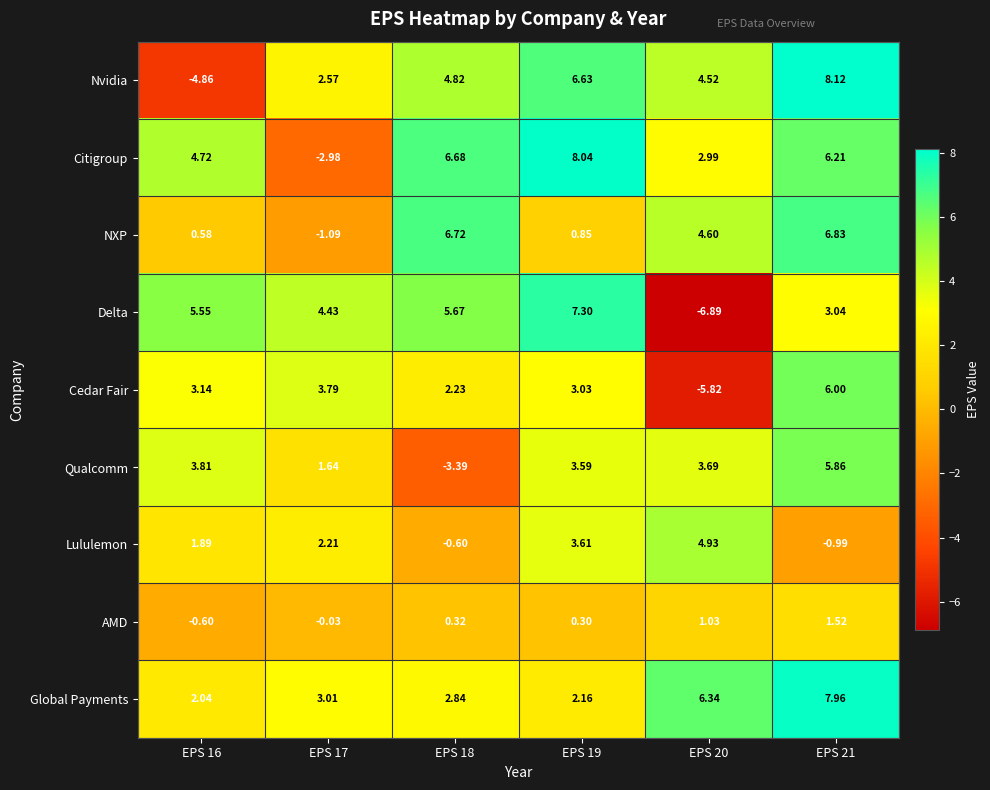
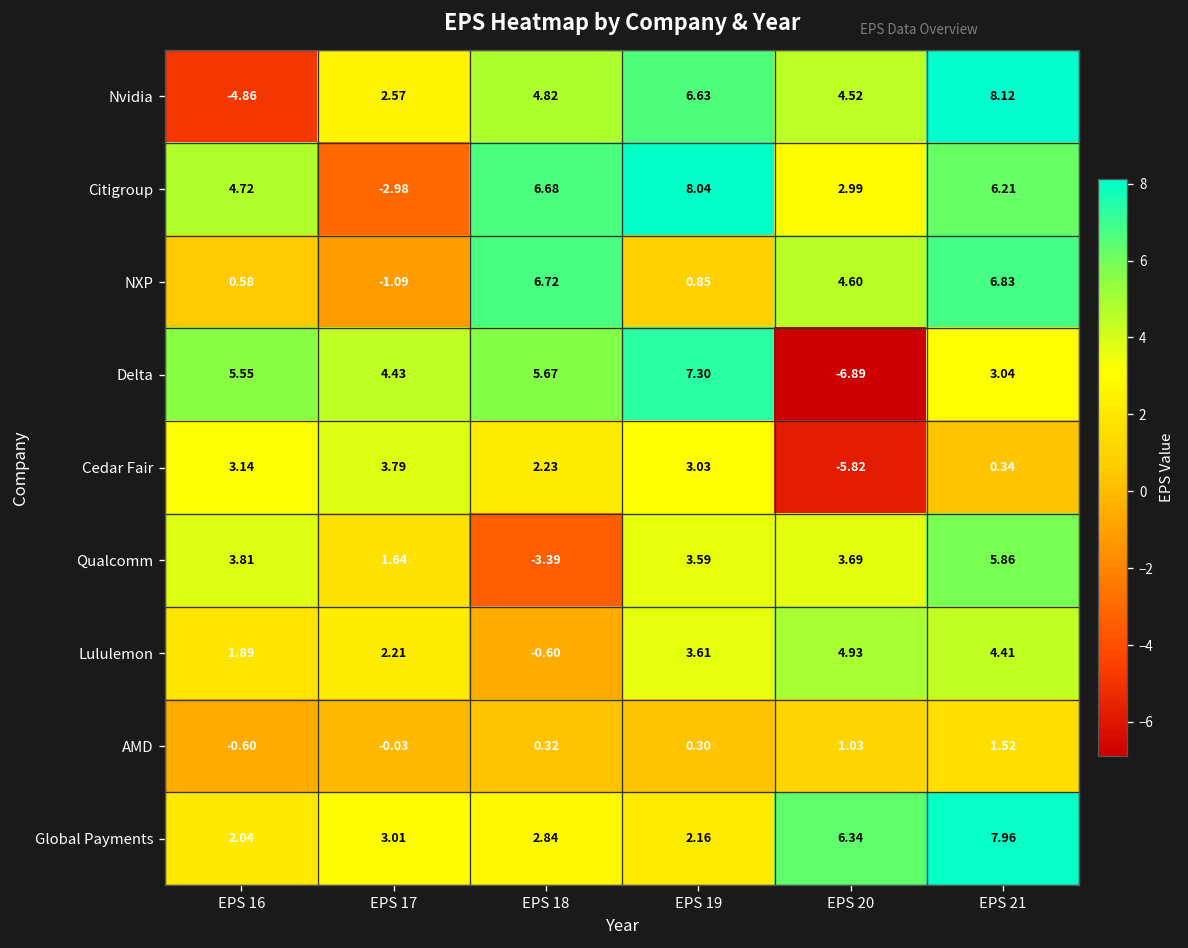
  {
    "Nvidia": {
      "EPS 16": -4.86,
      "EPS 17": 2.57,
      "EPS 18": 4.82,
      "EPS 19": 6.63,
      "EPS 20": 4.52,
      "EPS 21": 8.12
    },
    "Citigroup": {
      "EPS 16": 4.72,
      "EPS 17": -2.98,
      "EPS 18": 6.68,
      "EPS 19": 8.04,
      "EPS 20": 2.99,
      "EPS 21": 6.21
    },
    "NXP": {
      "EPS 16": 0.58,
      "EPS 17": -1.09,
      "EPS 18": 6.72,
      "EPS 19": 0.85,
      "EPS 20": 4.60,
      "EPS 21": 6.83
    },
    "Delta": {
      "EPS 16": 5.55,
      "EPS 17": 4.43,
      "EPS 18": 5.67,
      "EPS 19": 7.30,
      "EPS 20": -6.89,
      "EPS 21": 3.04
    },
    "Cedar Fair": {
      "EPS 16": 3.14,
      "EPS 17": 3.79,
      "EPS 18": 2.23,
      "EPS 19": 3.03,
      "EPS 20": -5.82,
-     "EPS 21": 6.00
+     "EPS 21": 0.34
    },
    "Qualcomm": {
      "EPS 16": 3.81,
      "EPS 17": 1.64,
      "EPS 18": -3.39,
      "EPS 19": 3.59,
      "EPS 20": 3.69,
      "EPS 21": 5.86
    },
    "Lululemon": {
      "EPS 16": 1.89,
      "EPS 17": 2.21,
      "EPS 18": -0.60,
      "EPS 19": 3.61,
      "EPS 20": 4.93,
-     "EPS 21": -0.99
+     "EPS 21": 4.41
    },
    "AMD": {
      "EPS 16": -0.60,
      "EPS 17": -0.03,
      "EPS 18": 0.32,
      "EPS 19": 0.30,
      "EPS 20": 1.03,
      "EPS 21": 1.52
    },
    "Global Payments": {
      "EPS 16": 2.04,
      "EPS 17": 3.01,
      "EPS 18": 2.84,
      "EPS 19": 2.16,
      "EPS 20": 6.34,
      "EPS 21": 7.96
    }
  }
